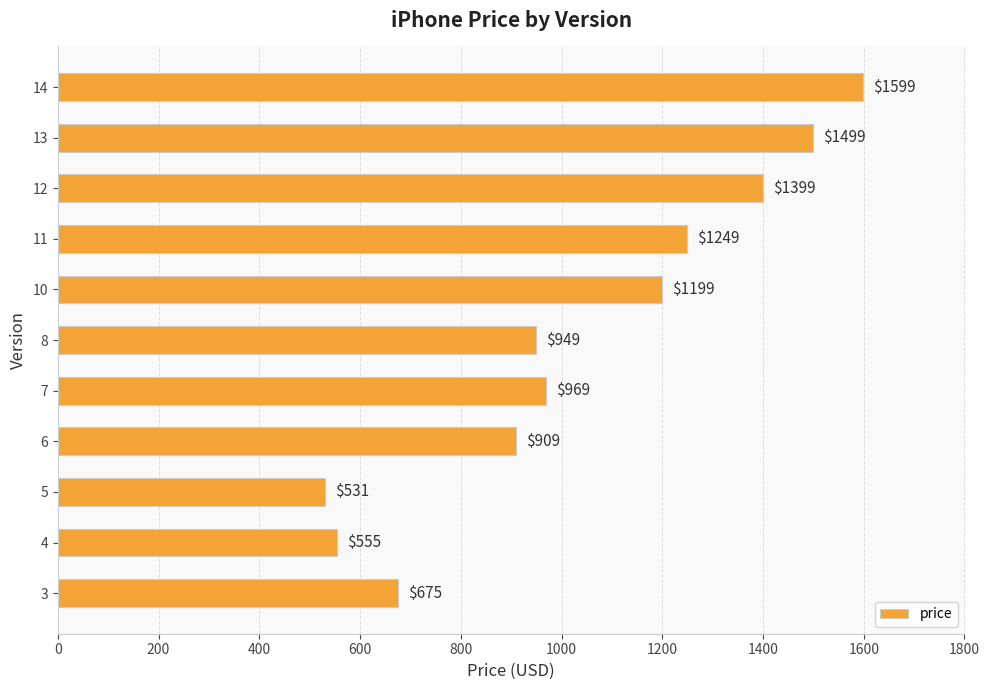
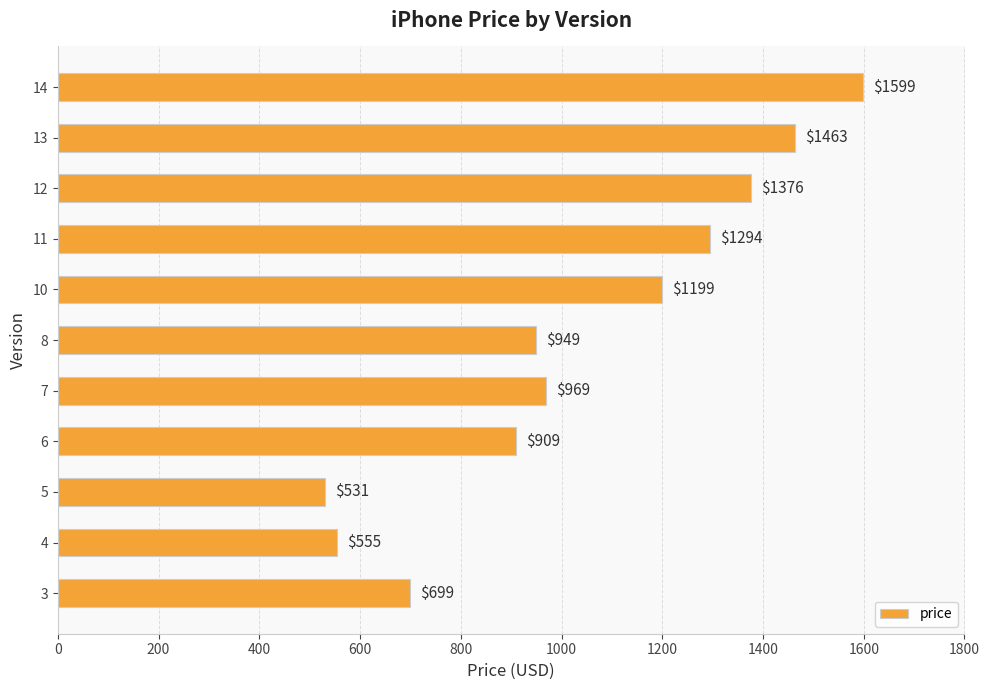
  {
    "14": "$1599",
-   "13": "$1499",
-   "12": "$1399",
-   "11": "$1249",
+   "13": "$1463",
+   "12": "$1376",
+   "11": "$1294",
    "10": "$1199",
    "8": "$949",
    "7": "$969",
    "6": "$909",
    "5": "$531",
    "4": "$555",
-   "3": "$675"
+   "3": "$699"
  }
